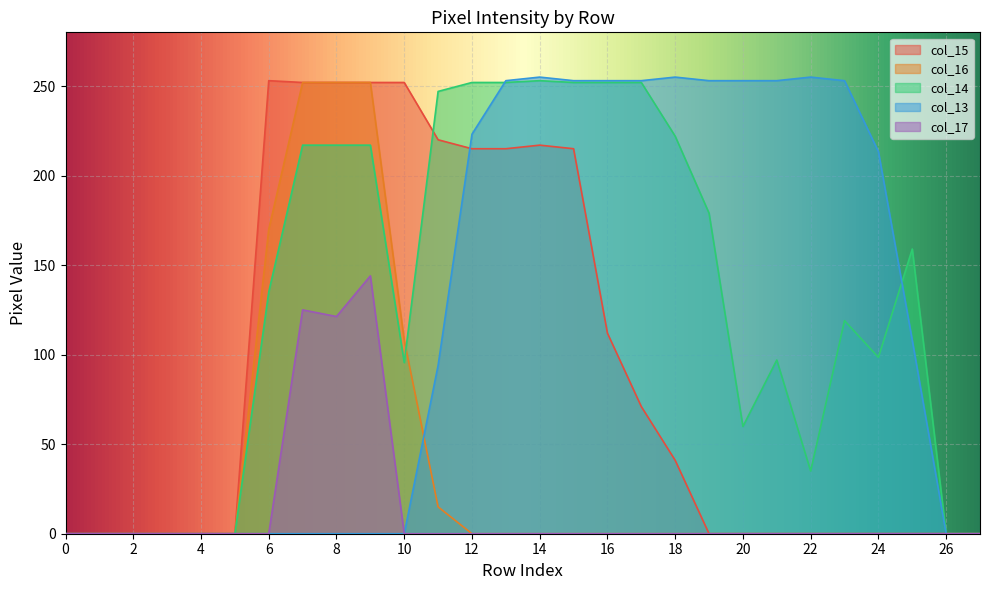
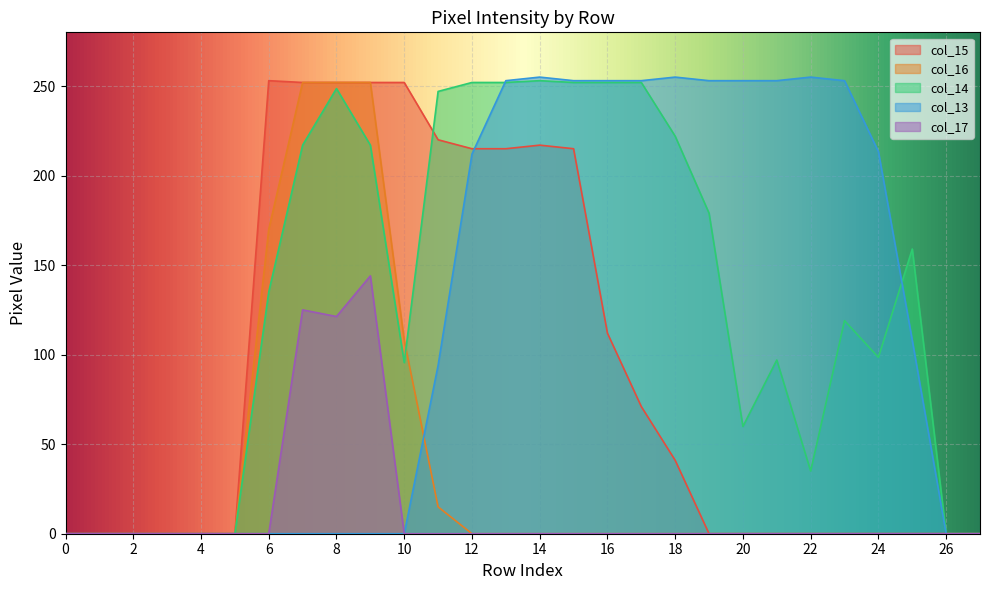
  {
    "col_14": {
      "6": 135,
-     "8": 217,
+     "8": 249,
      "10": 96,
      "12": 252,
      "14": 253,
      "18": 222,
      "20": 60,
      "22": 35,
      "24": 99
    },
    "col_13": {
      "8": 0,
-     "12": 223,
+     "12": 212,
      "14": 255,
      "18": 255,
      "20": 253,
      "22": 255,
      "24": 213
    },
    "col_17": {
      "8": 121
    }
  }
